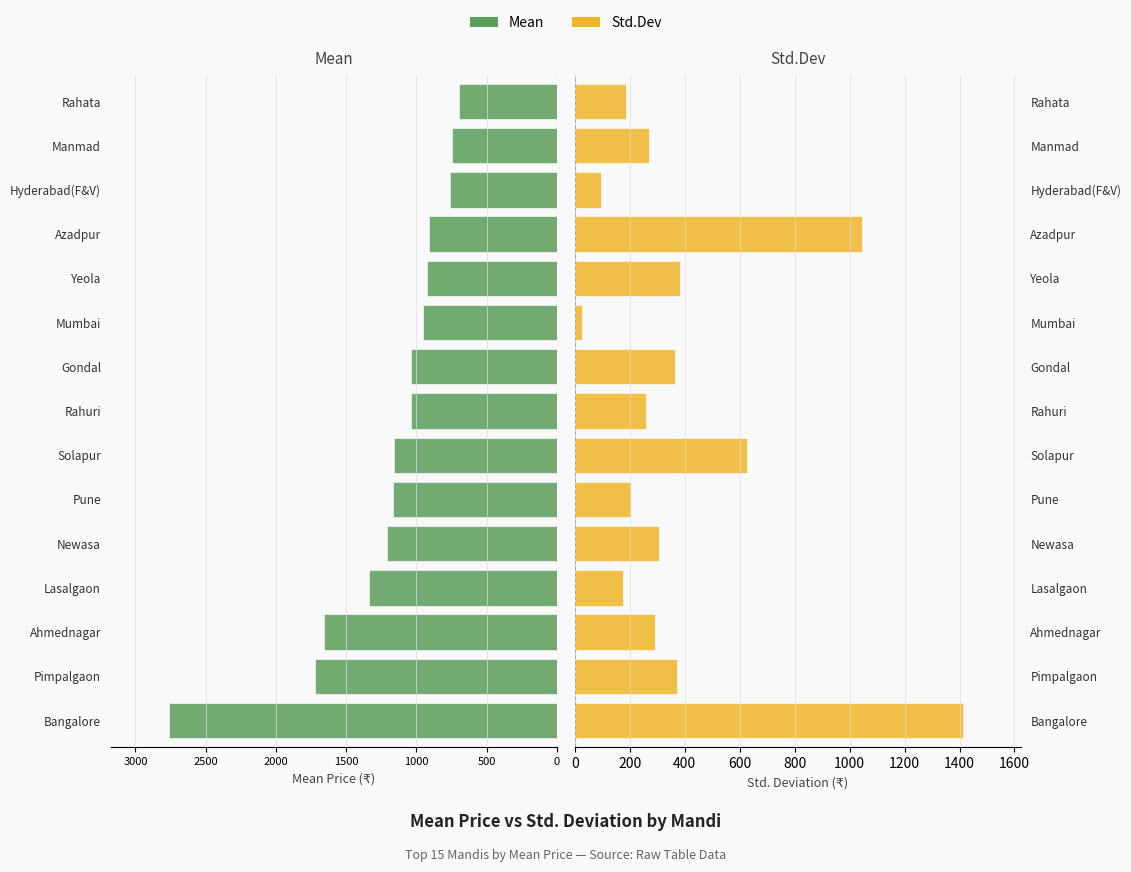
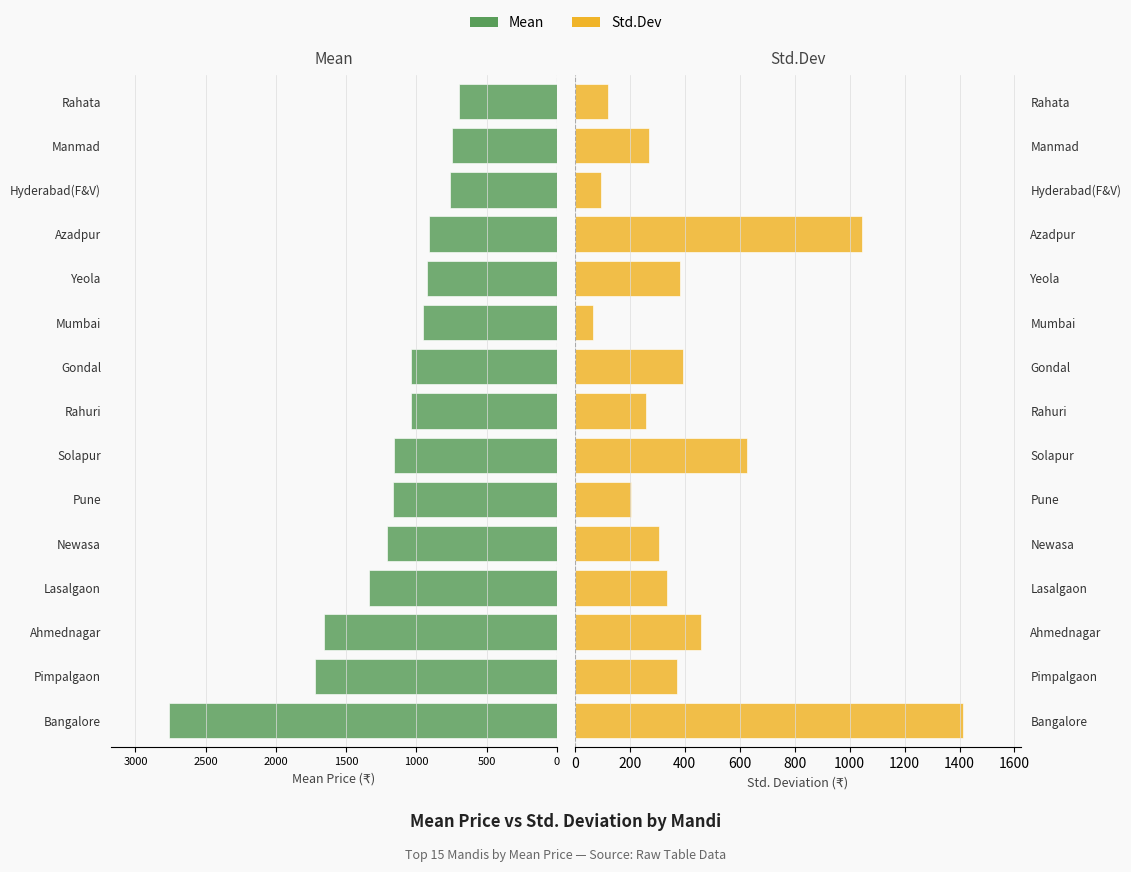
  {
    "Std.Dev": {
-     "Rahata": 190,
+     "Rahata": 120,
      "Manmad": 270,
      "Hyderabad(F&V)": 100,
      "Azadpur": 1040,
      "Yeola": 380,
-     "Mumbai": 30,
-     "Gondal": 360,
+     "Mumbai": 70,
+     "Gondal": 390,
      "Rahuri": 260,
      "Solapur": 630,
      "Pune": 210,
      "Newasa": 310,
-     "Lasalgaon": 180,
-     "Ahmednagar": 290,
+     "Lasalgaon": 340,
+     "Ahmednagar": 460,
      "Pimpalgaon": 370,
      "Bangalore": 1410
    }
  }
